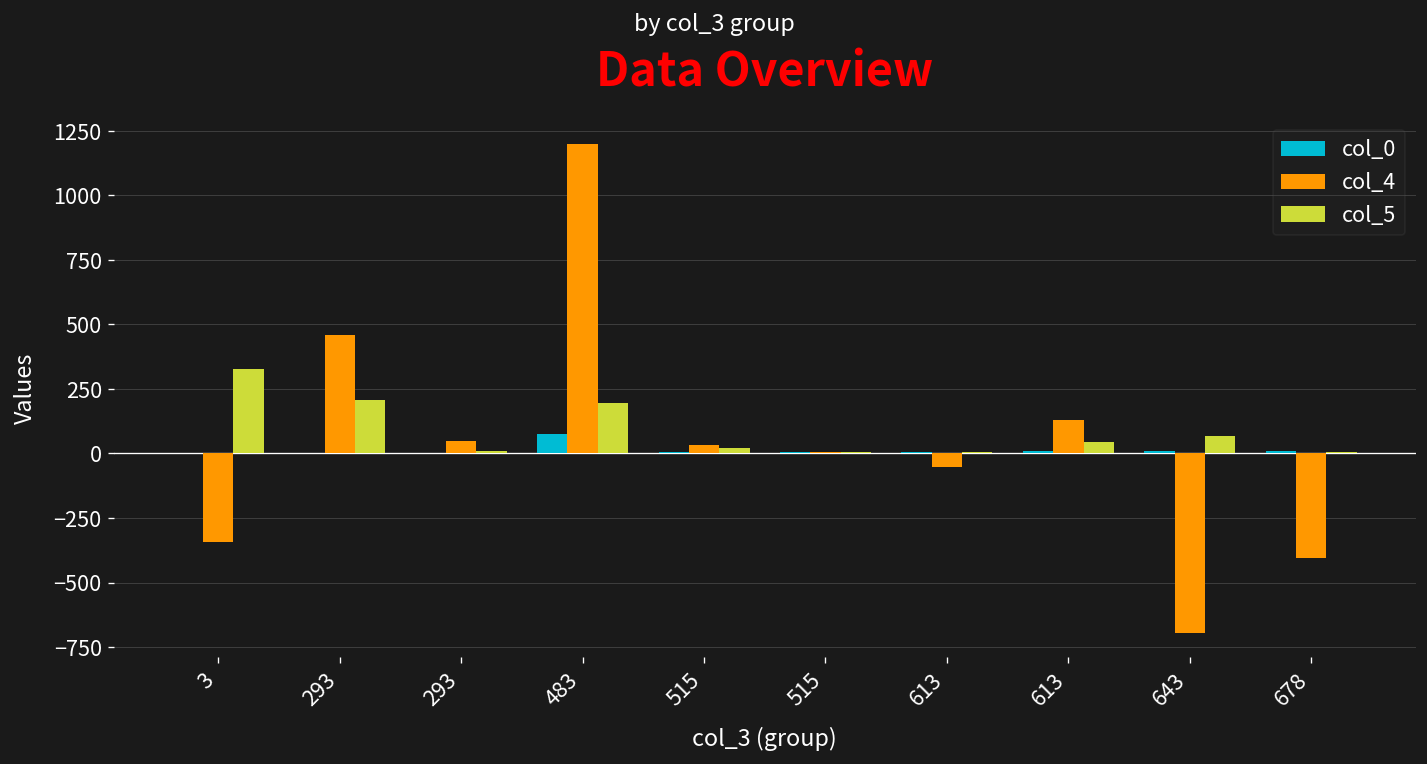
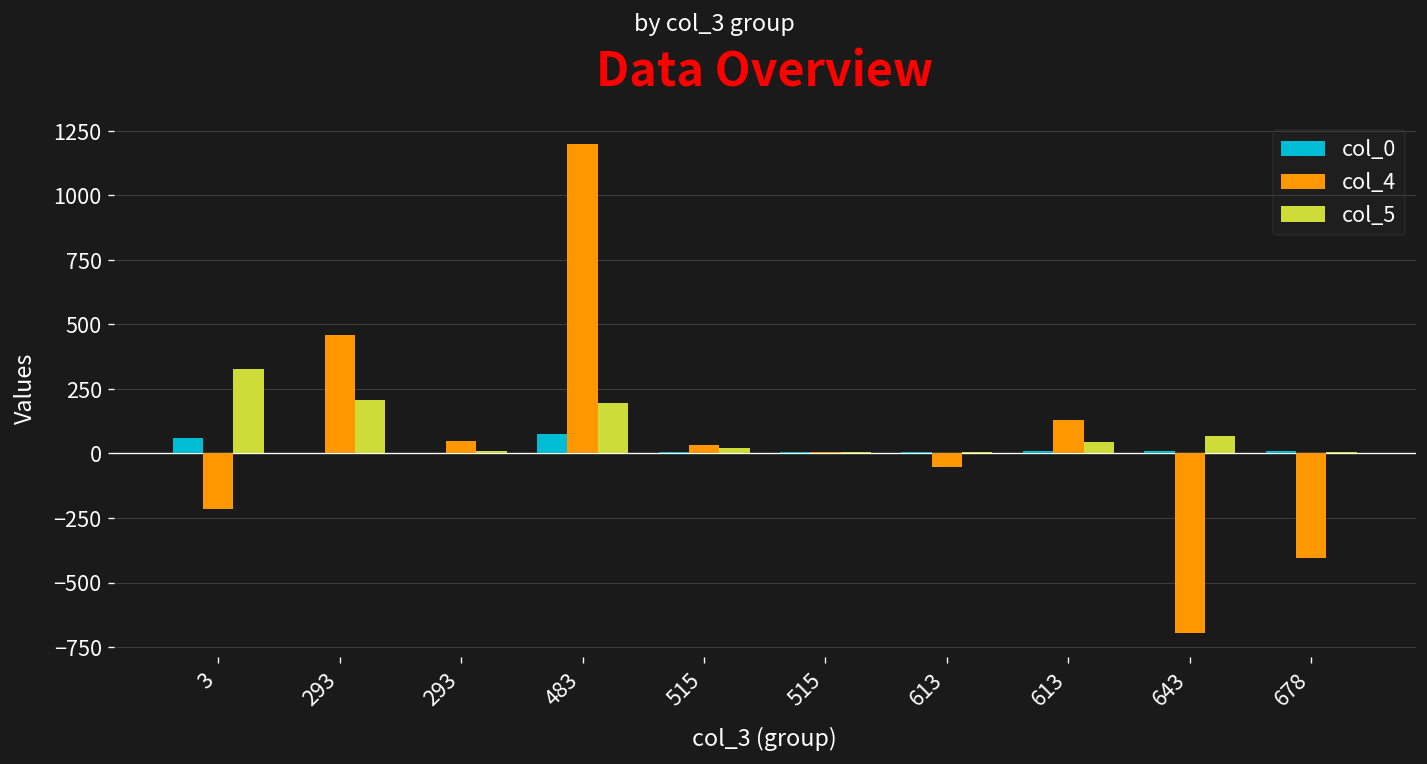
  {
    "col_0": {
-     "3": 0,
+     "3": 60,
      "483": 70
    },
    "col_4": {
-     "3": -340,
+     "3": -210,
      "483": 1200,
      "643": -700,
      "678": -410
    },
    "col_5": {
      "3": 330,
      "483": 200,
      "643": 70
    }
  }
